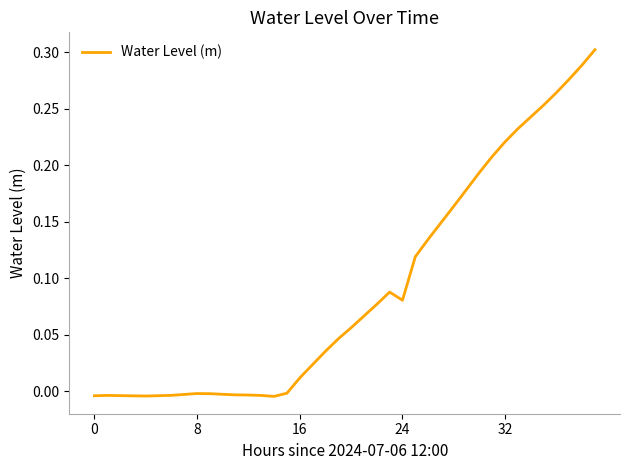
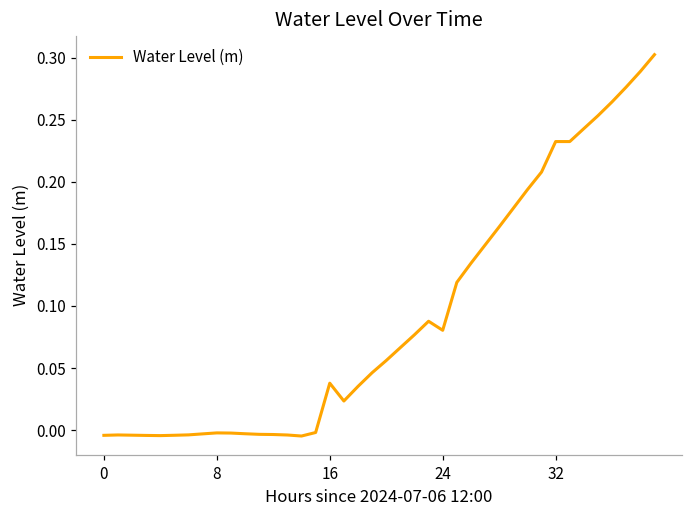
  {
    "0": -0.004,
    "8": -0.002,
-   "16": 0.012,
+   "16": 0.038,
    "24": 0.080,
-   "32": 0.221
+   "32": 0.232
  }
